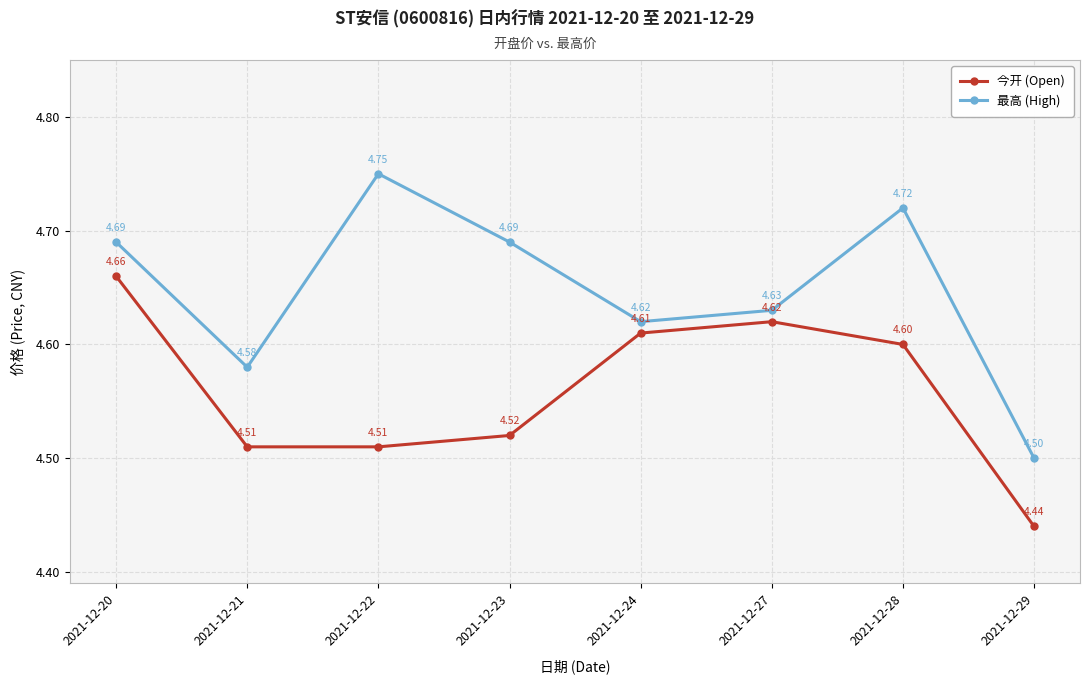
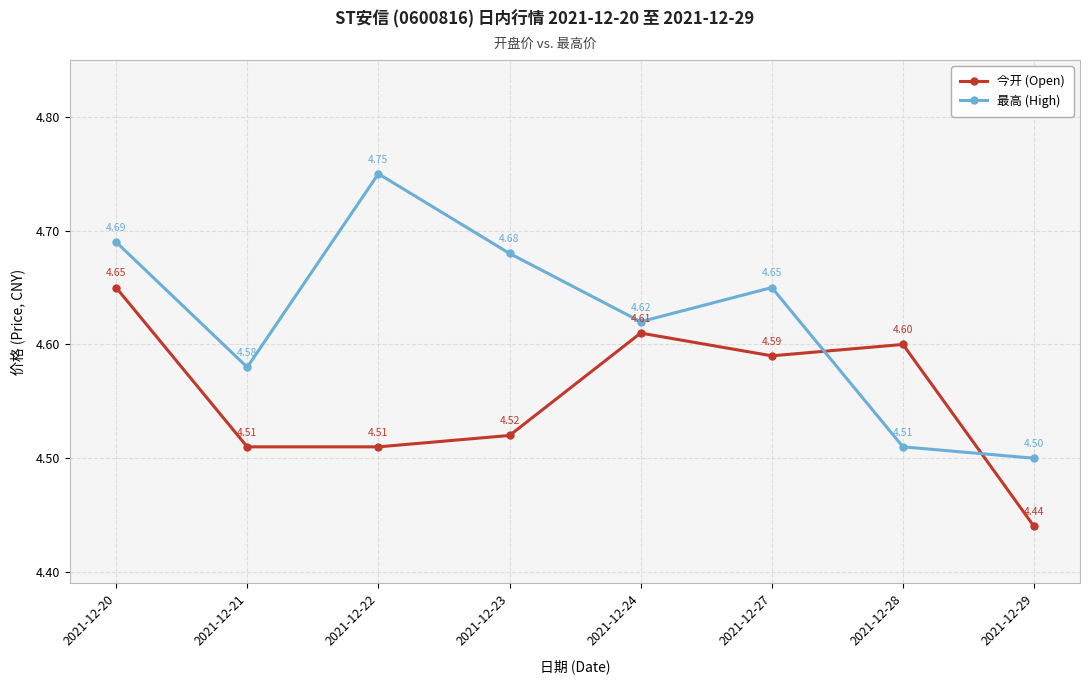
  {
    "今开 (Open)": {
-     "2021-12-20": 4.66,
+     "2021-12-20": 4.65,
      "2021-12-21": 4.51,
      "2021-12-22": 4.51,
      "2021-12-23": 4.52,
-     "2021-12-27": 4.62,
+     "2021-12-27": 4.59,
      "2021-12-28": 4.60,
      "2021-12-29": 4.44
    },
    "最高 (High)": {
      "2021-12-20": 4.69,
      "2021-12-21": 4.58,
      "2021-12-22": 4.75,
-     "2021-12-23": 4.69,
+     "2021-12-23": 4.68,
      "2021-12-24": 4.62,
-     "2021-12-27": 4.63,
-     "2021-12-28": 4.72,
+     "2021-12-27": 4.65,
+     "2021-12-28": 4.51,
      "2021-12-29": 4.50
    }
  }
